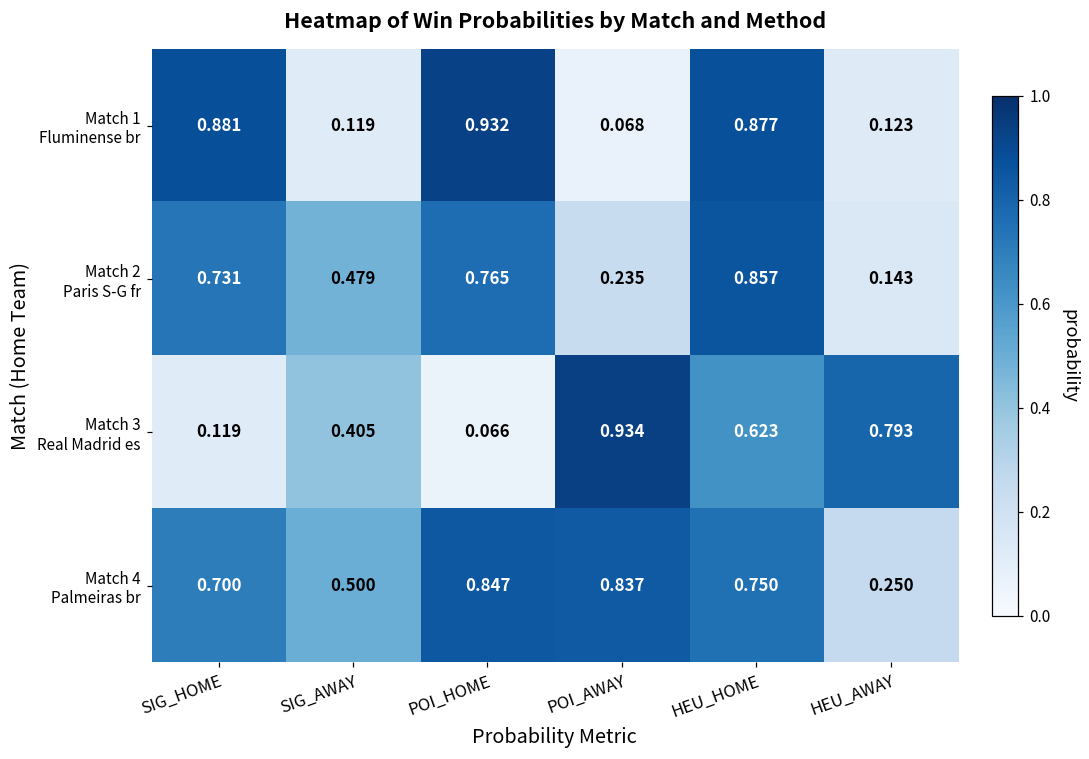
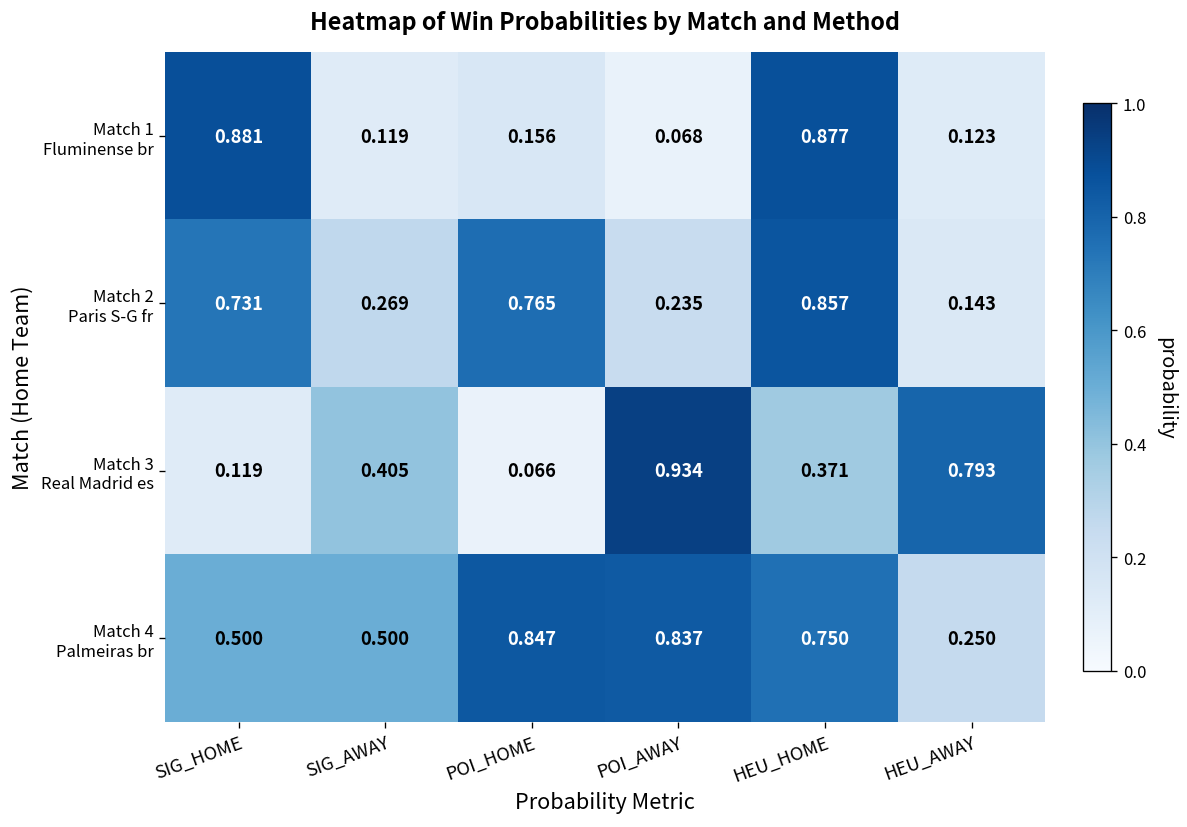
  {
    "Match 1 Fluminense br": {
      "SIG_HOME": 0.881,
      "SIG_AWAY": 0.119,
-     "POI_HOME": 0.932,
+     "POI_HOME": 0.156,
      "POI_AWAY": 0.068,
      "HEU_HOME": 0.877,
      "HEU_AWAY": 0.123
    },
    "Match 2 Paris S-G fr": {
      "SIG_HOME": 0.731,
-     "SIG_AWAY": 0.479,
+     "SIG_AWAY": 0.269,
      "POI_HOME": 0.765,
      "POI_AWAY": 0.235,
      "HEU_HOME": 0.857,
      "HEU_AWAY": 0.143
    },
    "Match 3 Real Madrid es": {
      "SIG_HOME": 0.119,
      "SIG_AWAY": 0.405,
      "POI_HOME": 0.066,
      "POI_AWAY": 0.934,
-     "HEU_HOME": 0.623,
+     "HEU_HOME": 0.371,
      "HEU_AWAY": 0.793
    },
    "Match 4 Palmeiras br": {
-     "SIG_HOME": 0.700,
+     "SIG_HOME": 0.500,
      "SIG_AWAY": 0.500,
      "POI_HOME": 0.847,
      "POI_AWAY": 0.837,
      "HEU_HOME": 0.750,
      "HEU_AWAY": 0.250
    }
  }
